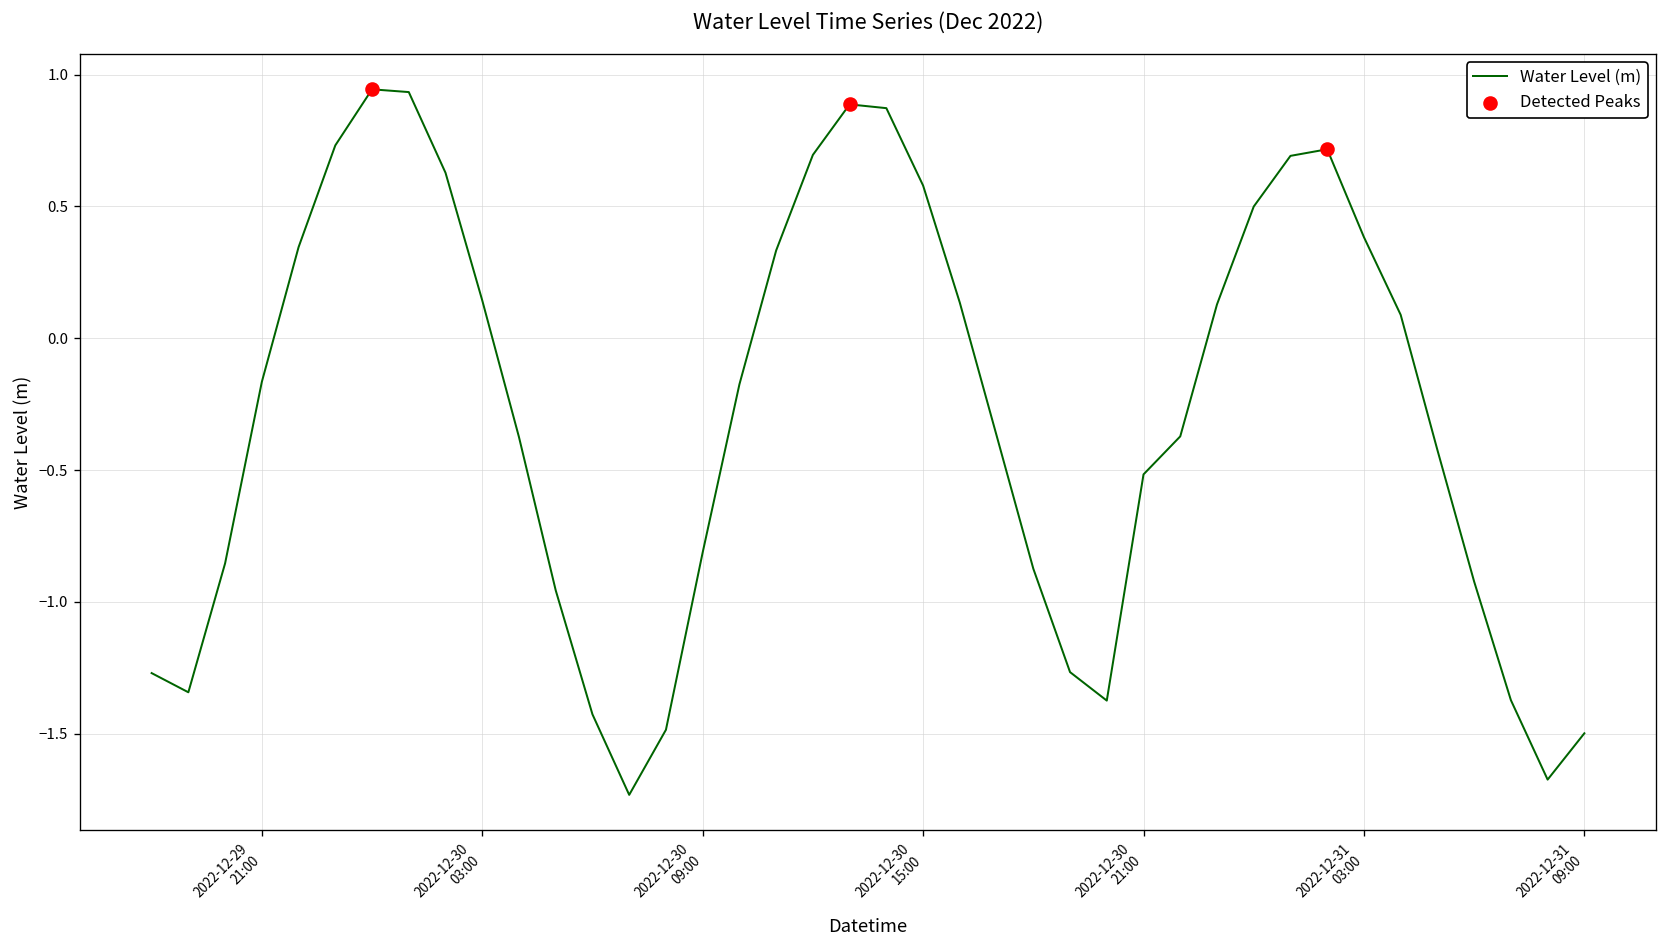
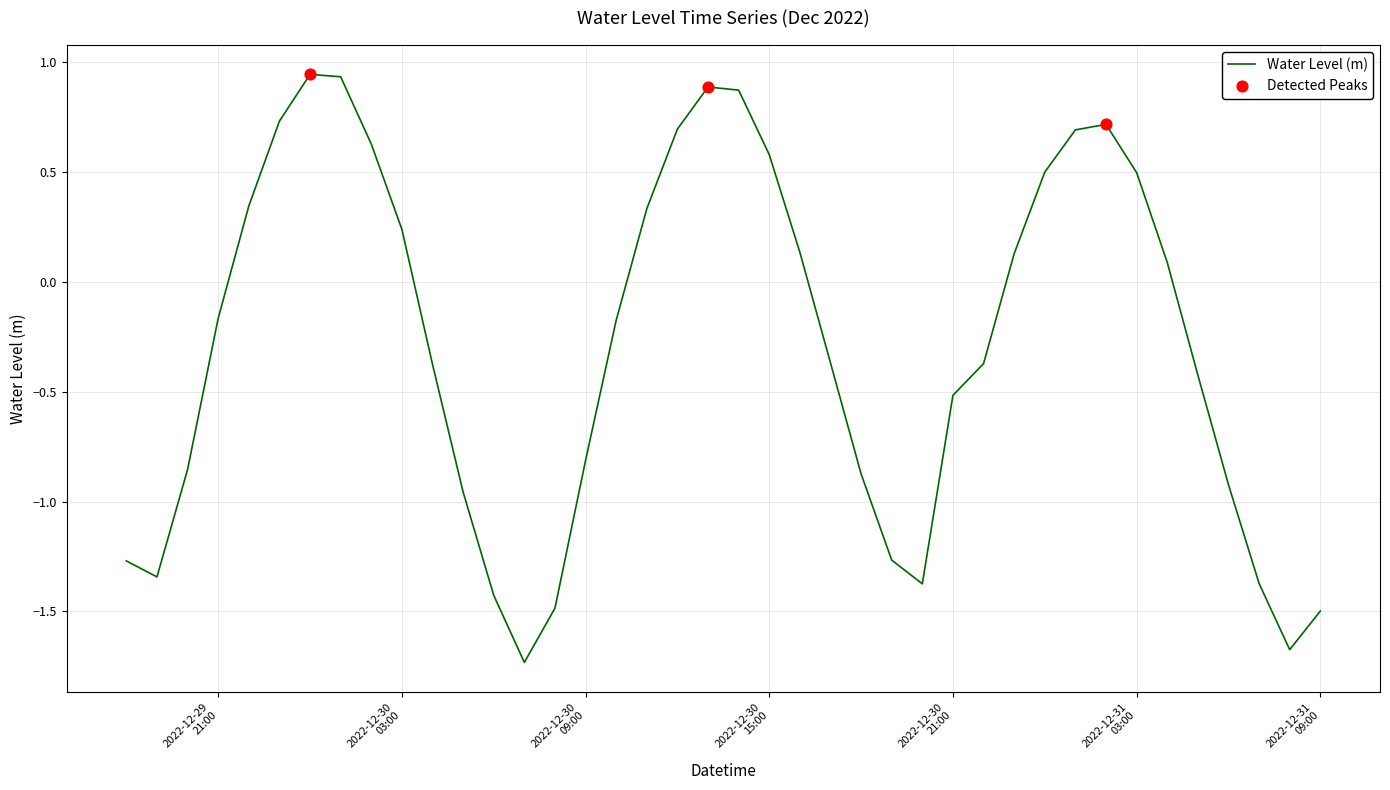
  {
    "Water Level (m)": {
      "2022-12-29 21:00": -0.17,
-     "2022-12-30 03:00": 0.14,
+     "2022-12-30 03:00": 0.24,
      "2022-12-30 09:00": -0.81,
      "2022-12-30 15:00": 0.58,
      "2022-12-30 21:00": -0.52,
-     "2022-12-31 03:00": 0.38,
+     "2022-12-31 03:00": 0.50,
      "2022-12-31 09:00": -1.50
    }
  }
